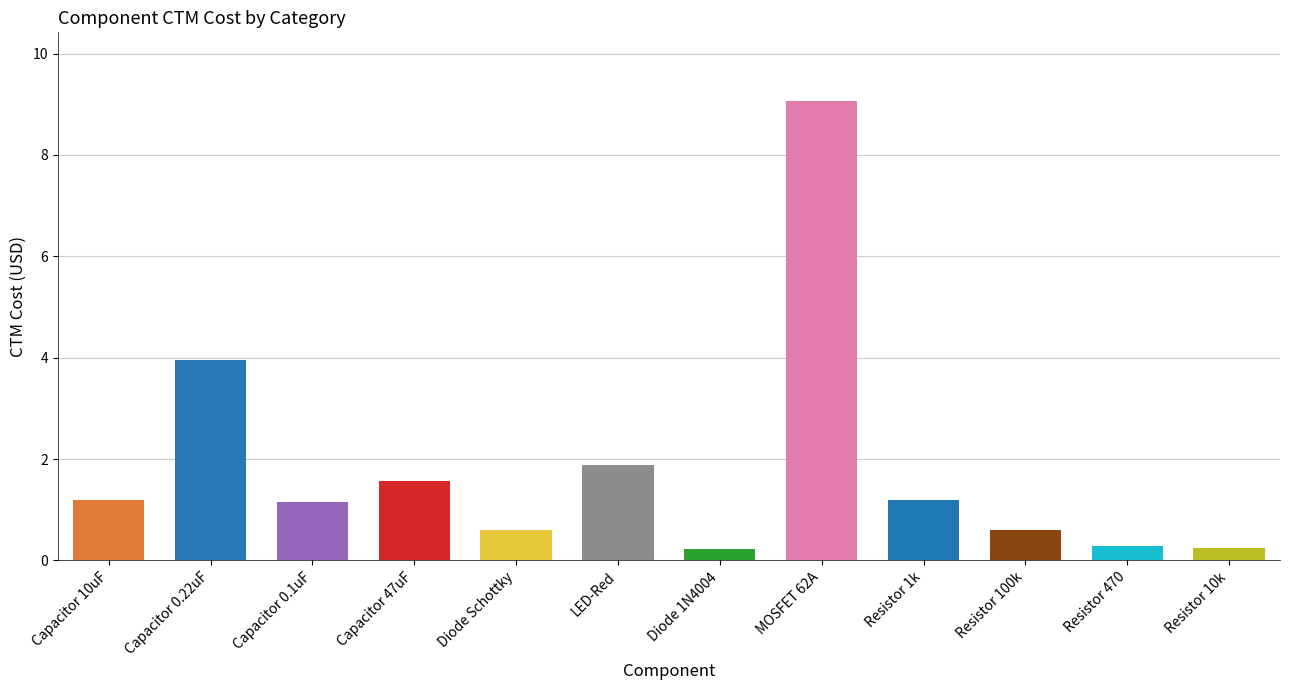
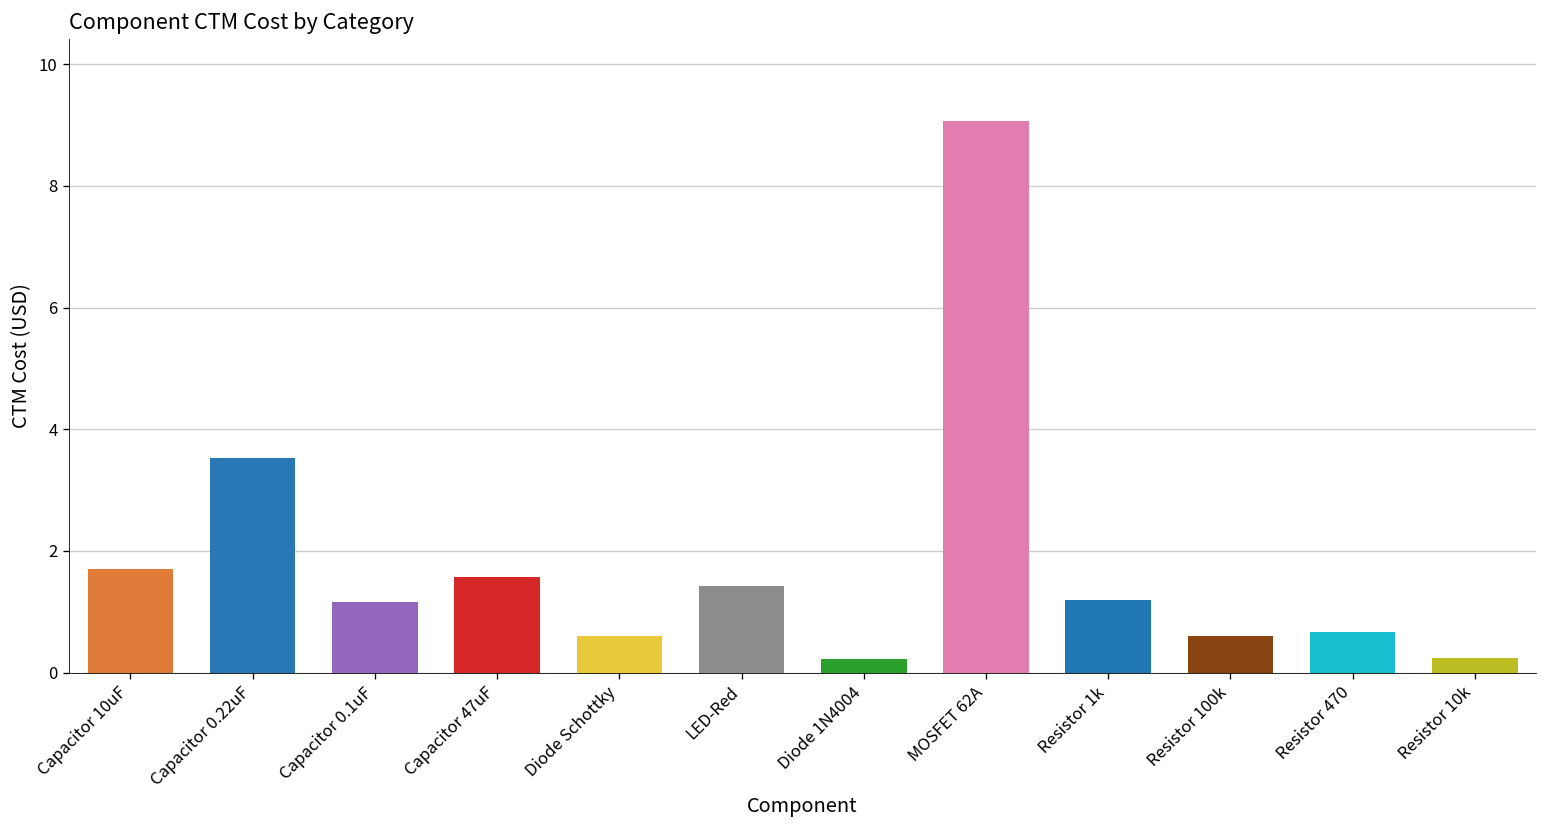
  {
-   "Capacitor 10uF": 1.2,
-   "Capacitor 0.22uF": 4.0,
+   "Capacitor 10uF": 1.7,
+   "Capacitor 0.22uF": 3.5,
    "Capacitor 0.1uF": 1.2,
    "Capacitor 47uF": 1.6,
    "Diode Schottky": 0.6,
-   "LED-Red": 1.9,
+   "LED-Red": 1.4,
    "Diode 1N4004": 0.2,
    "MOSFET 62A": 9.1,
    "Resistor 1k": 1.2,
    "Resistor 100k": 0.6,
-   "Resistor 470": 0.3,
+   "Resistor 470": 0.7,
    "Resistor 10k": 0.2
  }
